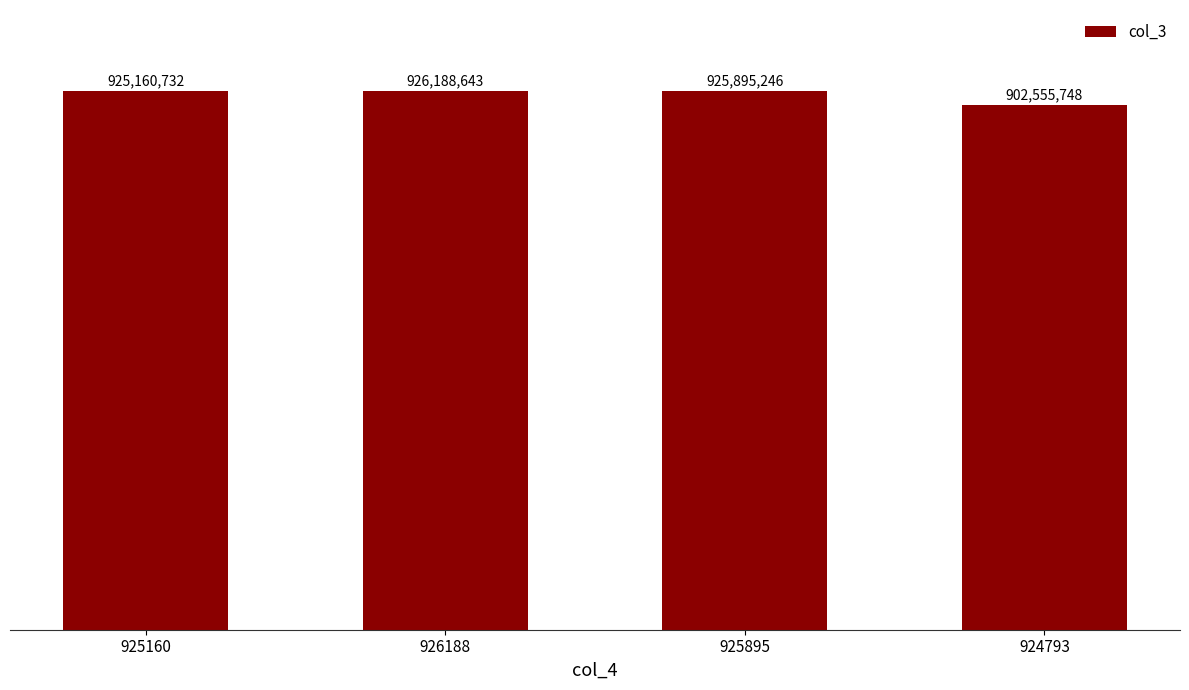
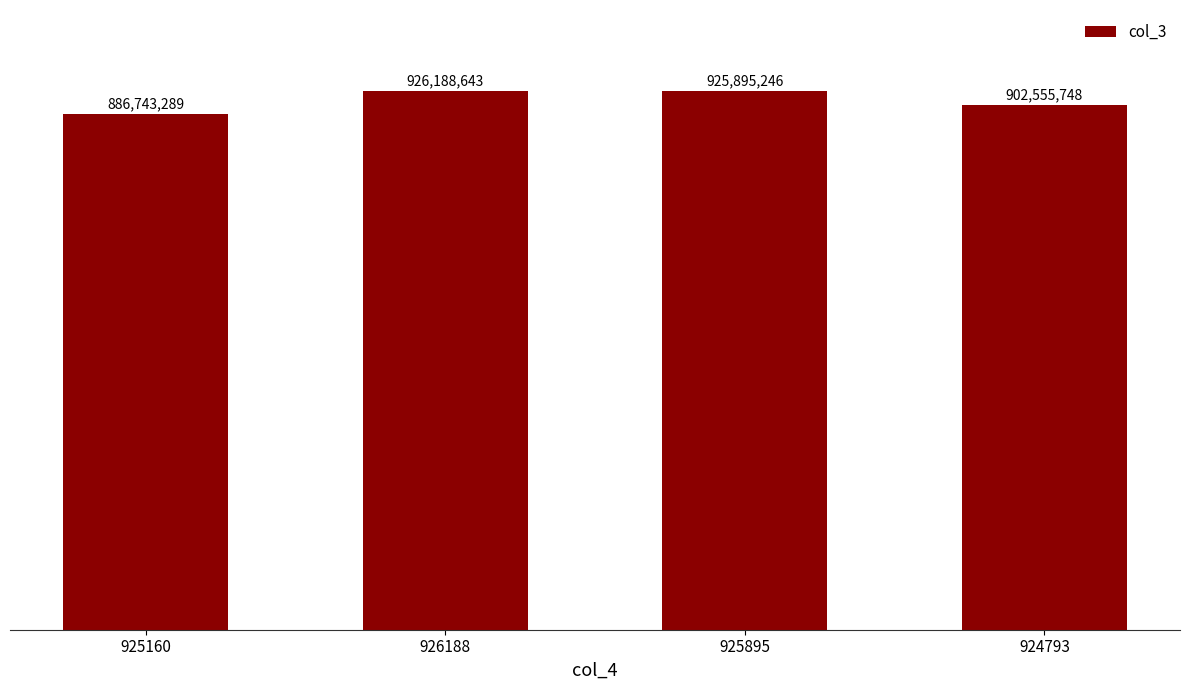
  {
-   "925160": "925,160,732",
+   "925160": "886,743,289",
    "926188": "926,188,643",
    "925895": "925,895,246",
    "924793": "902,555,748"
  }
